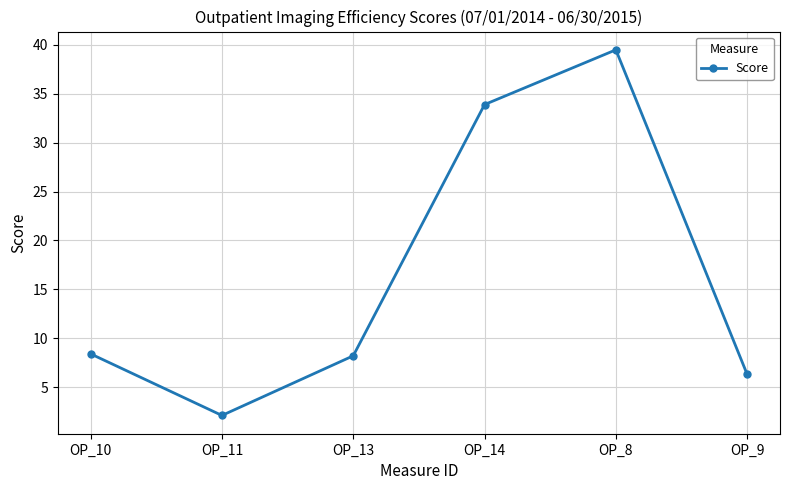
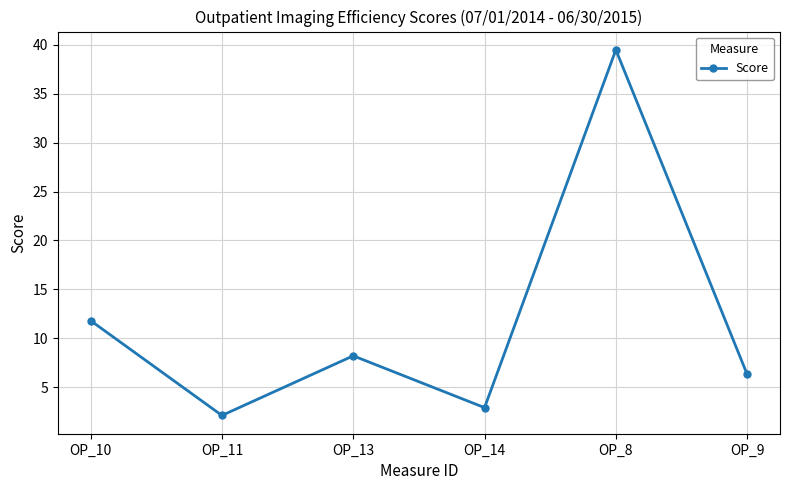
  {
-   "OP_10": 8,
+   "OP_10": 12,
    "OP_11": 2,
    "OP_13": 8,
-   "OP_14": 34,
+   "OP_14": 3,
    "OP_8": 40,
    "OP_9": 6
  }
